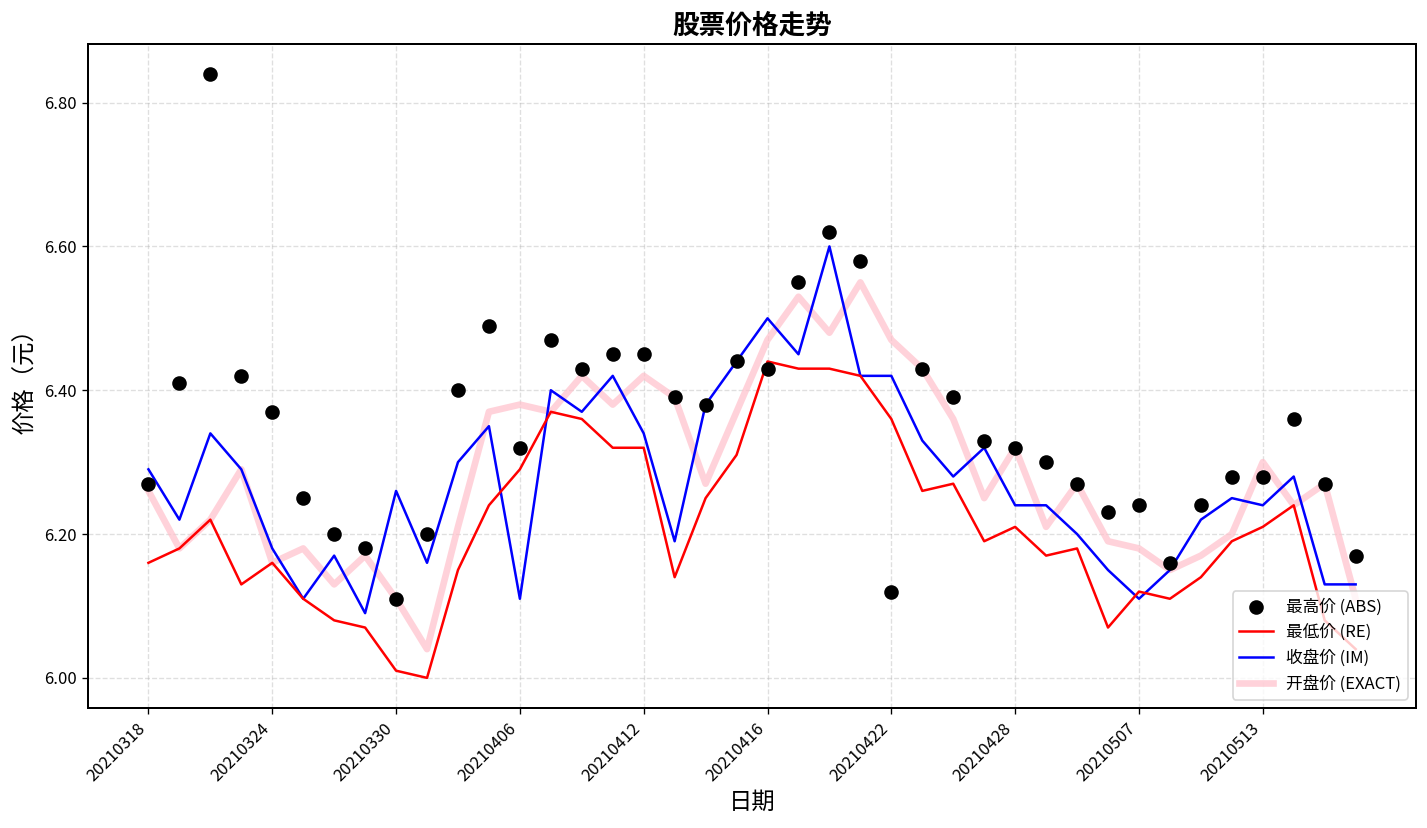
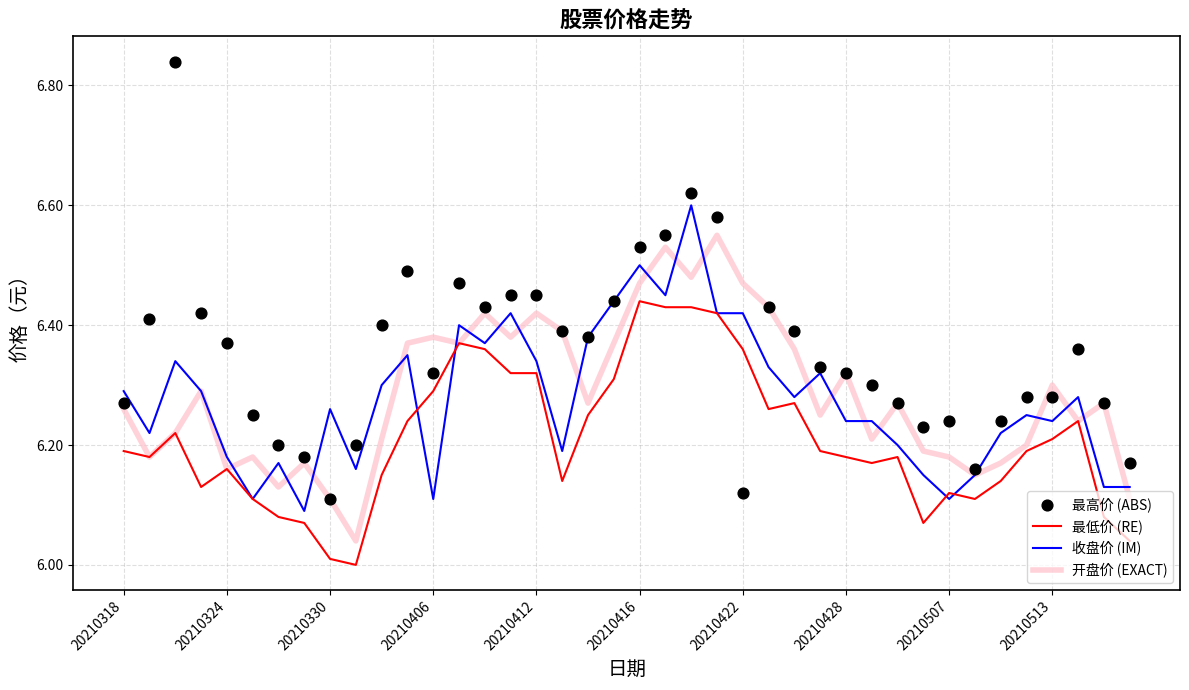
  {
    "最低价 (RE)": {
-     "20210318": 6.16,
+     "20210318": 6.19,
      "20210330": 6.01,
      "20210406": 6.29,
      "20210412": 6.32,
      "20210416": 6.44,
      "20210422": 6.36,
-     "20210428": 6.21,
+     "20210428": 6.18,
      "20210507": 6.12,
      "20210513": 6.21
    },
    "最高价 (ABS)": {
-     "20210416": 6.43
+     "20210416": 6.53
    },
    "收盘价 (IM)": {
      "20210318": 6.29,
      "20210324": 6.18,
      "20210330": 6.26,
      "20210406": 6.11,
      "20210412": 6.34,
      "20210416": 6.50,
      "20210422": 6.42,
      "20210428": 6.24,
      "20210507": 6.11,
      "20210513": 6.24
    },
    "开盘价 (EXACT)": {
      "20210318": 6.26,
      "20210406": 6.38,
      "20210412": 6.42,
      "20210416": 6.47,
      "20210422": 6.47,
      "20210507": 6.18,
      "20210513": 6.30
    }
  }
